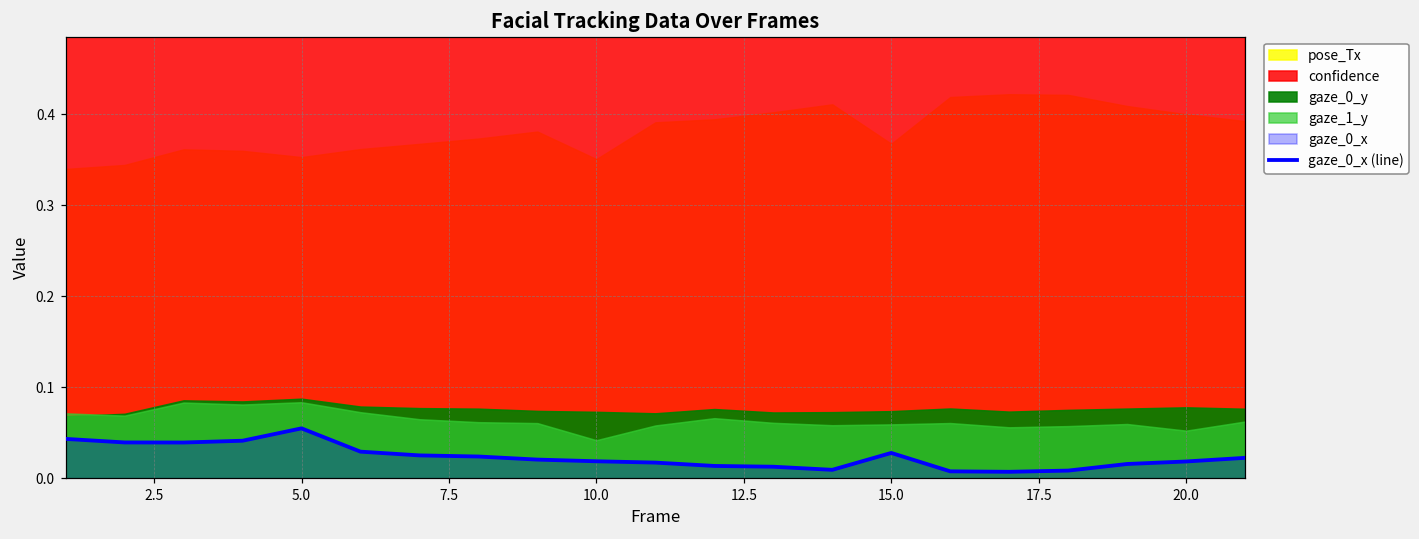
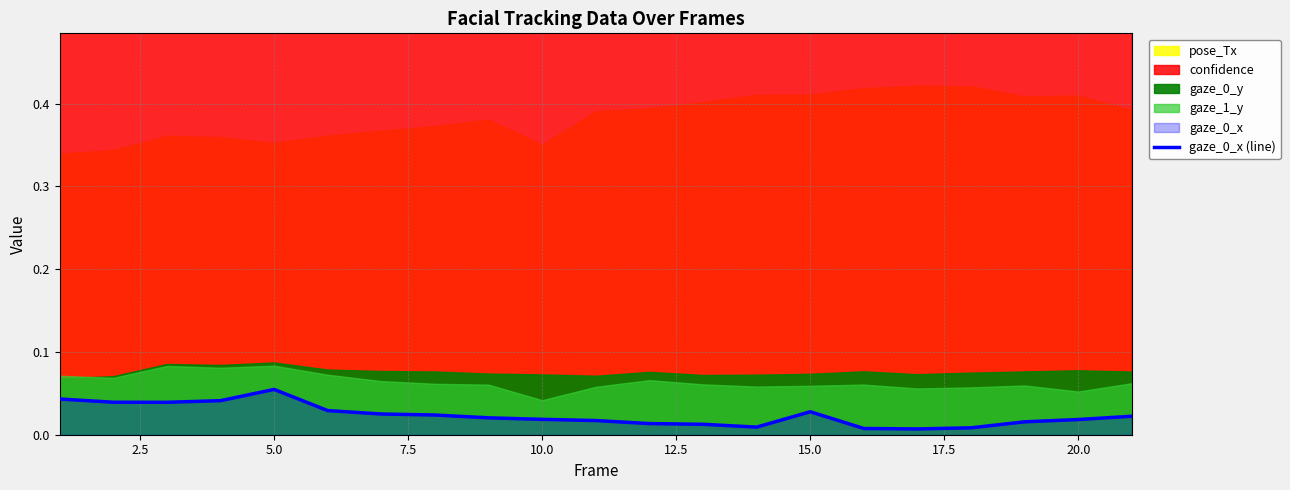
  {
    "pose_Tx": {
      "5.0": 0.35,
      "10.0": 0.35,
-     "15.0": 0.37,
-     "20.0": 0.40
+     "15.0": 0.41,
+     "20.0": 0.41
    },
    "gaze_0_y": {
      "5.0": 0.09,
      "10.0": 0.07,
      "15.0": 0.07,
      "20.0": 0.08
    },
    "gaze_1_y": {
      "5.0": 0.08,
      "10.0": 0.04,
      "15.0": 0.06,
      "20.0": 0.05
    },
    "gaze_0_x": {
      "5.0": 0.05,
      "10.0": 0.02,
      "15.0": 0.03,
      "20.0": 0.02
    }
  }
